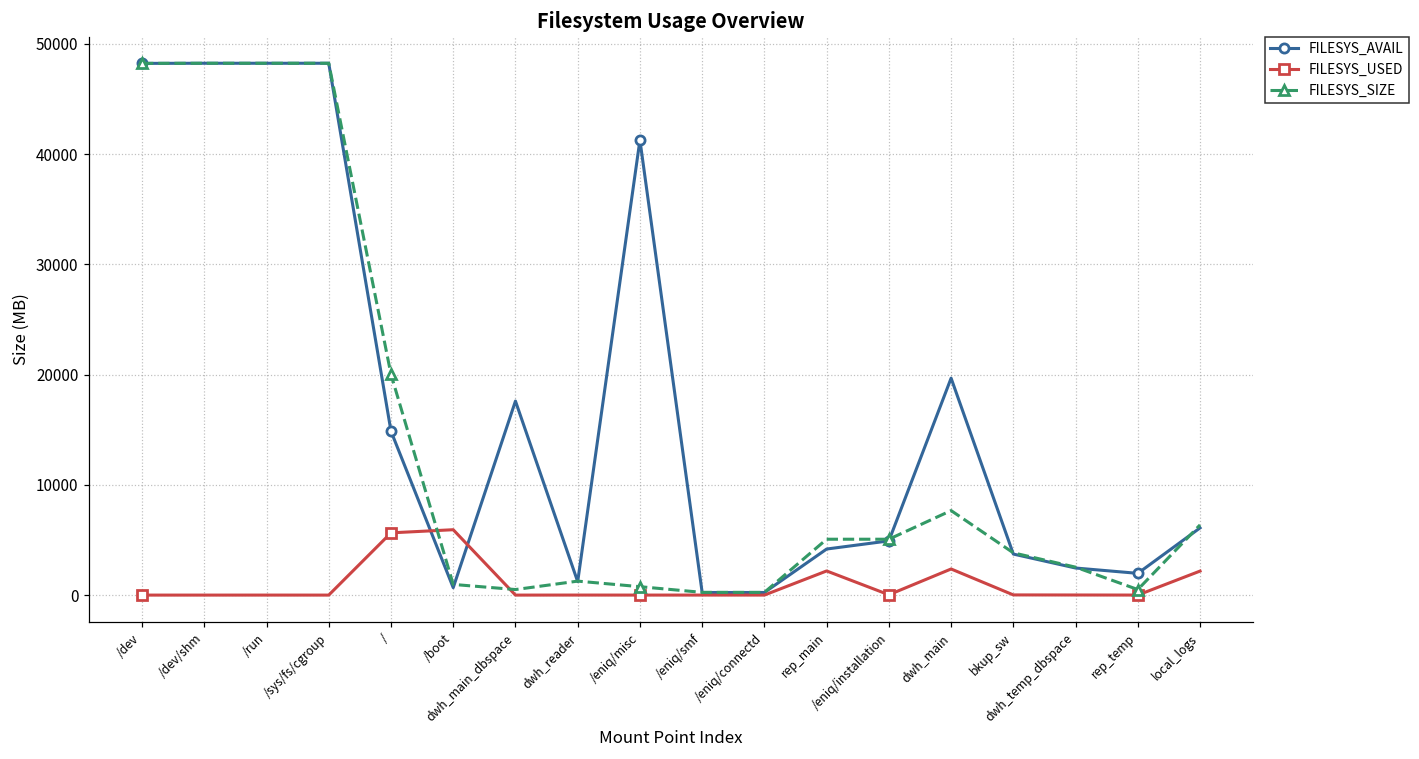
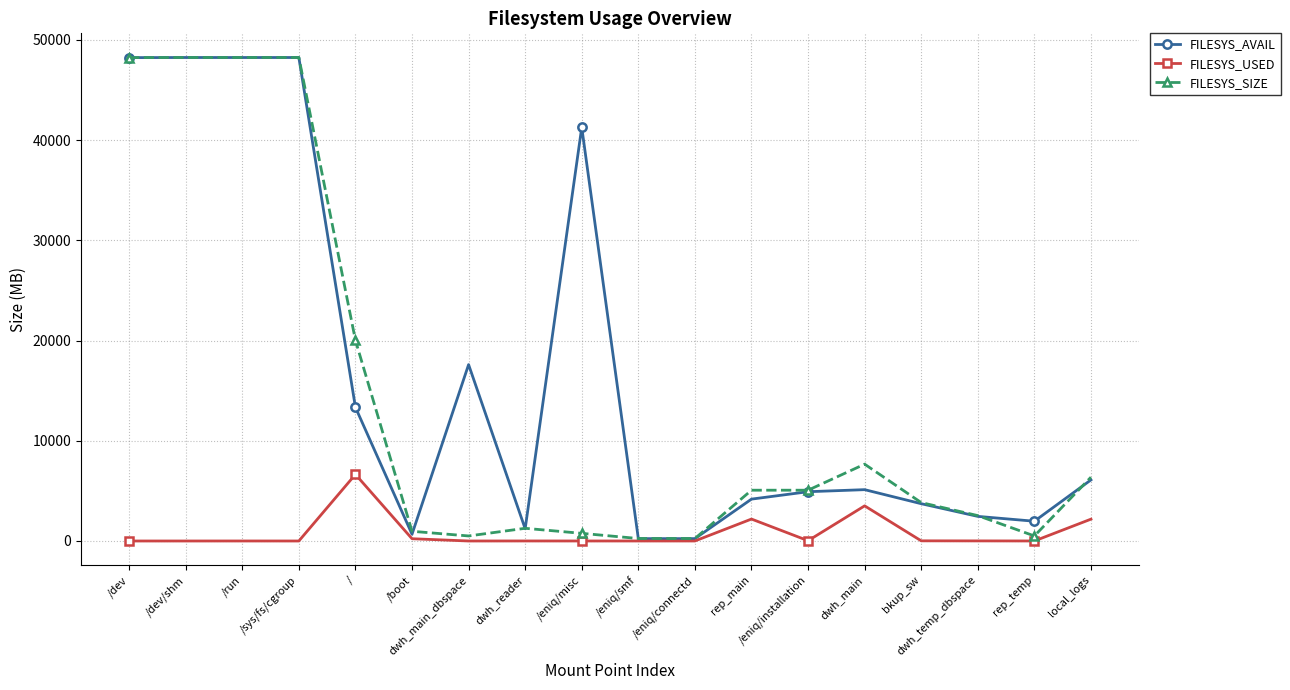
  {
    "FILESYS_AVAIL": {
-     "/": 14900,
+     "/": 13300,
      "/boot": 700,
      "dwh_main_dbspace": 17600,
      "/eniq/misc": 41300,
      "rep_main": 4200,
-     "dwh_main": 19700,
+     "dwh_main": 5100,
      "rep_temp": 2000,
      "local_logs": 6100
    },
    "FILESYS_USED": {
      "/dev": 0,
      "/dev/shm": 0,
      "/run": 0,
      "/sys/fs/cgroup": 0,
-     "/": 5600,
-     "/boot": 5900,
+     "/": 6600,
+     "/boot": 200,
      "dwh_main_dbspace": 0,
      "dwh_reader": 0,
      "/eniq/misc": 0,
      "rep_main": 2200,
      "/eniq/installation": 0,
-     "dwh_main": 2400,
+     "dwh_main": 3500,
      "bkup_sw": 0,
      "dwh_temp_dbspace": 0,
      "rep_temp": 0,
      "local_logs": 2200
    },
    "FILESYS_SIZE": {
      "/": 20000,
      "/boot": 1000,
      "dwh_main_dbspace": 500,
      "/eniq/misc": 800,
      "rep_main": 5100,
      "dwh_main": 7700,
      "rep_temp": 500,
      "local_logs": 6400
    }
  }
